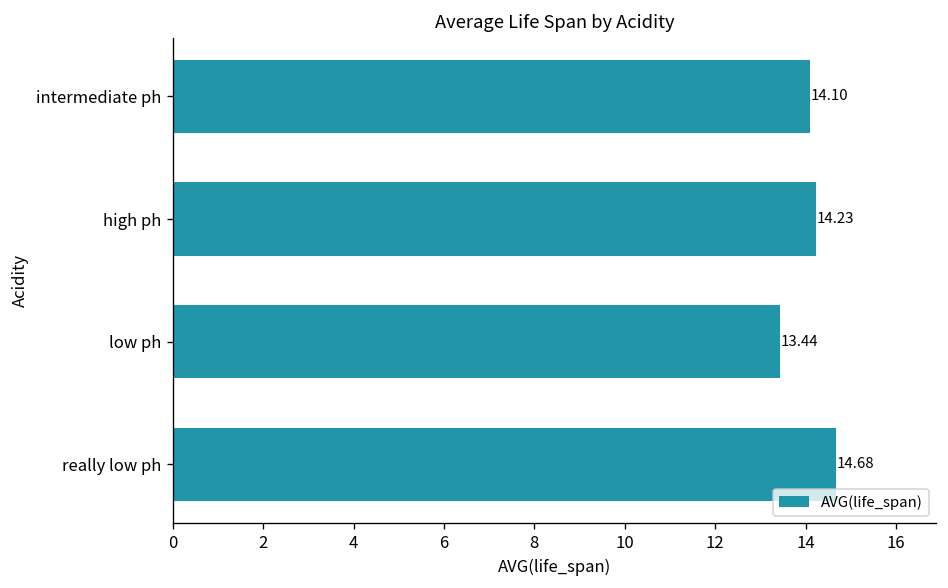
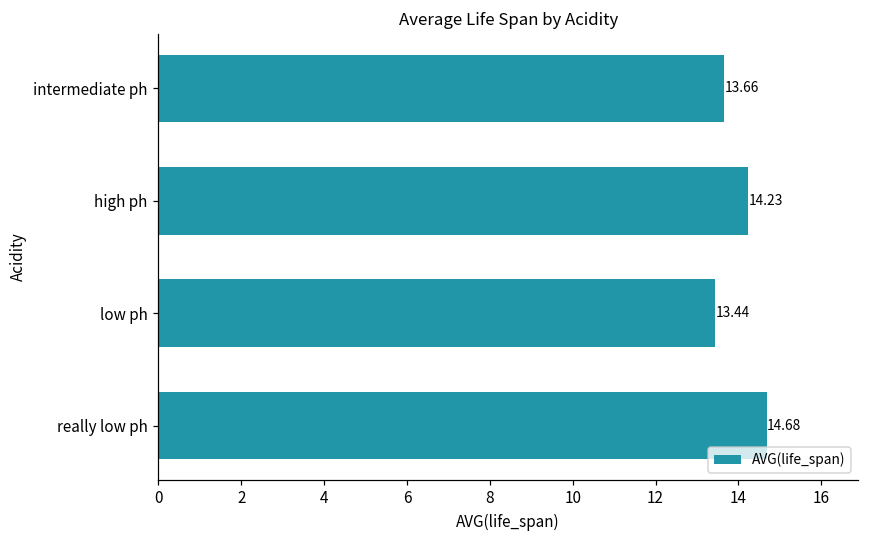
  {
-   "intermediate ph": 14.10,
+   "intermediate ph": 13.66,
    "high ph": 14.23,
    "low ph": 13.44,
    "really low ph": 14.68
  }
